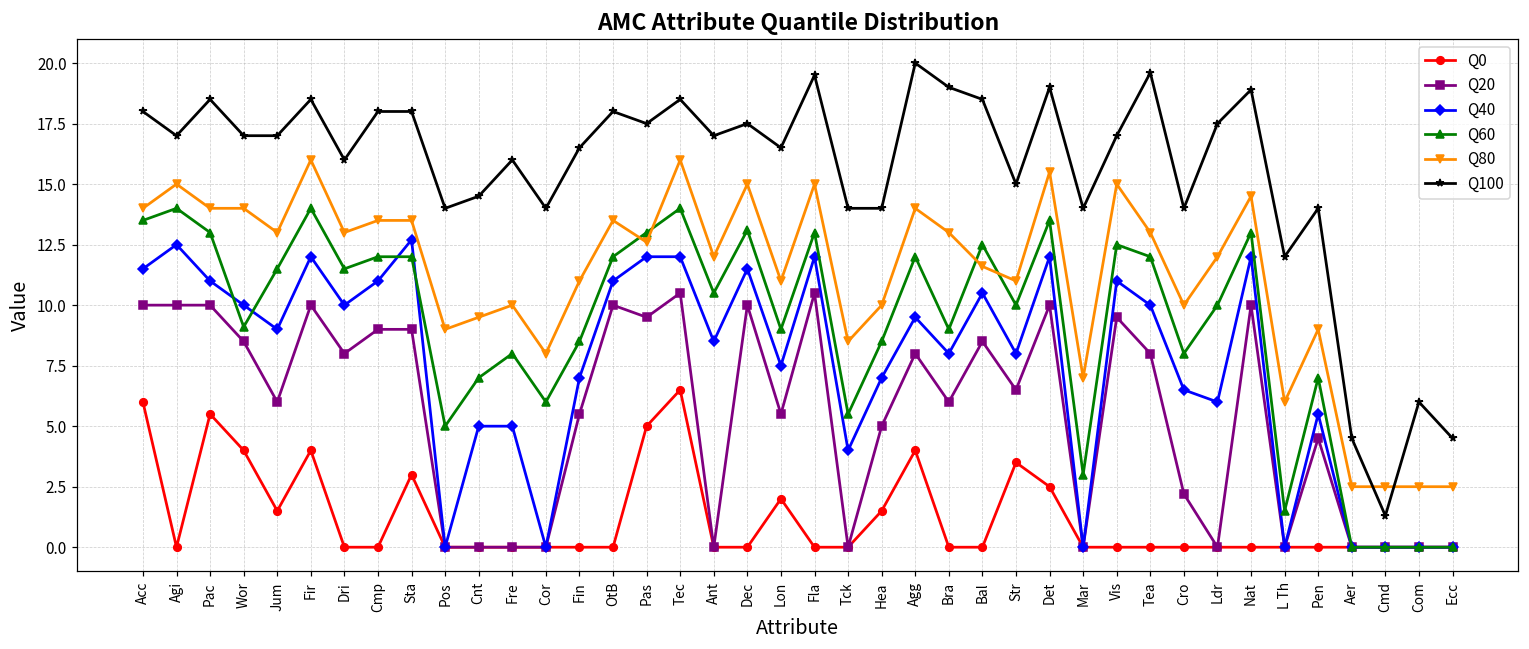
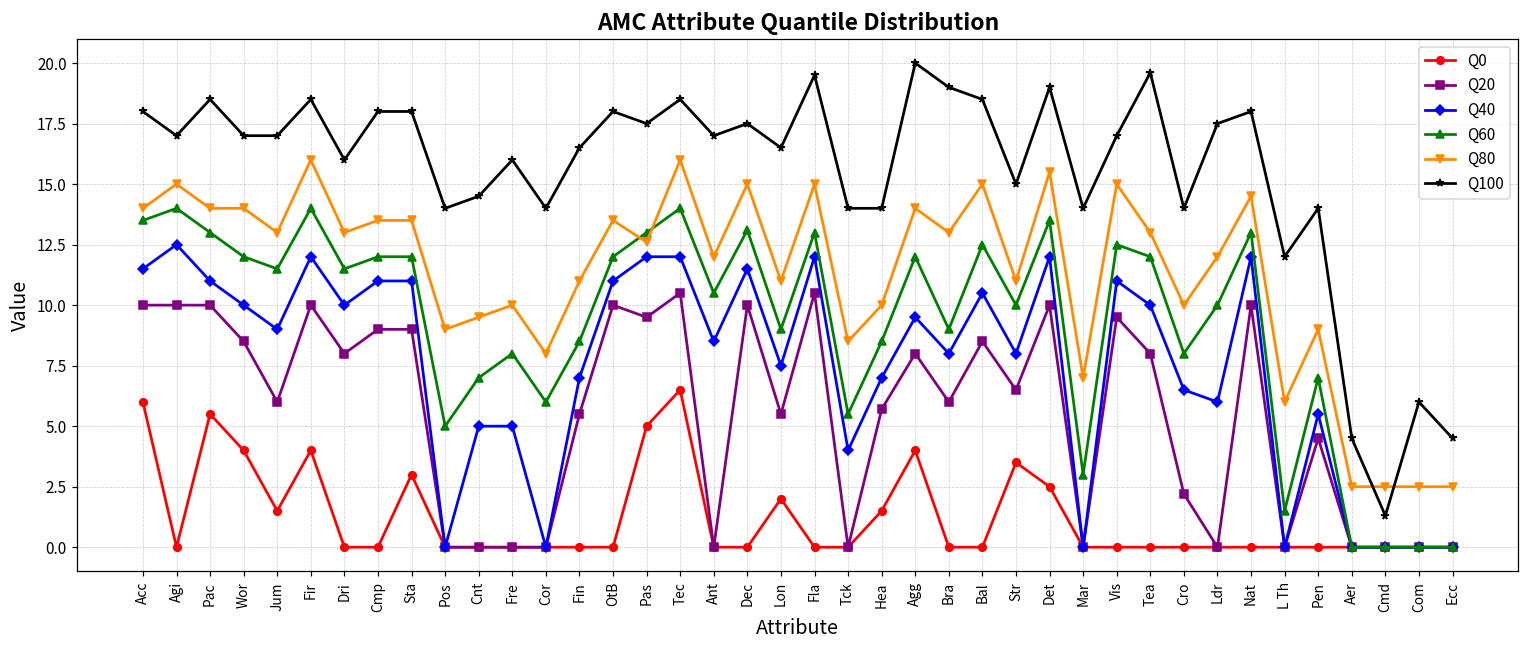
  {
    "Q20": {
      "Acc": 10.0,
      "Agi": 10.0,
      "Pac": 10.0,
      "Wor": 8.5,
      "Jum": 6.0,
      "Fir": 10.0,
      "Dri": 8.0,
      "Cmp": 9.0,
      "Sta": 9.0,
      "Fin": 5.5,
      "OtB": 10.0,
      "Pas": 9.5,
      "Tec": 10.5,
      "Dec": 10.0,
      "Lon": 5.5,
      "Fla": 10.5,
-     "Hea": 5.0,
+     "Hea": 5.7,
      "Agg": 8.0,
      "Bra": 6.0,
      "Bal": 8.5,
      "Str": 6.5,
      "Det": 10.0,
      "Vis": 9.5,
      "Tea": 8.0,
      "Cro": 2.2,
      "Nat": 10.0,
      "Pen": 4.5
    },
    "Q40": {
      "Acc": 11.5,
      "Agi": 12.5,
      "Pac": 11.0,
      "Wor": 10.0,
      "Jum": 9.0,
      "Fir": 12.0,
      "Dri": 10.0,
      "Cmp": 11.0,
-     "Sta": 12.7,
+     "Sta": 11.0,
      "Cnt": 5.0,
      "Fre": 5.0,
      "Fin": 7.0,
      "OtB": 11.0,
      "Pas": 12.0,
      "Tec": 12.0,
      "Ant": 8.5,
      "Dec": 11.5,
      "Lon": 7.5,
      "Fla": 12.0,
      "Tck": 4.0,
      "Hea": 7.0,
      "Agg": 9.5,
      "Bra": 8.0,
      "Bal": 10.5,
      "Str": 8.0,
      "Det": 12.0,
      "Vis": 11.0,
      "Tea": 10.0,
      "Cro": 6.5,
      "Ldr": 6.0,
      "Nat": 12.0,
      "Pen": 5.5
    },
    "Q60": {
      "Acc": 13.5,
      "Agi": 14.0,
      "Pac": 13.0,
-     "Wor": 9.1,
+     "Wor": 12.0,
      "Jum": 11.5,
      "Fir": 14.0,
      "Dri": 11.5,
      "Cmp": 12.0,
      "Sta": 12.0,
      "Pos": 5.0,
      "Cnt": 7.0,
      "Fre": 8.0,
      "Cor": 6.0,
      "Fin": 8.5,
      "OtB": 12.0,
      "Pas": 13.0,
      "Tec": 14.0,
      "Ant": 10.5,
      "Dec": 13.1,
      "Lon": 9.0,
      "Fla": 13.0,
      "Tck": 5.5,
      "Hea": 8.5,
      "Agg": 12.0,
      "Bra": 9.0,
      "Bal": 12.5,
      "Str": 10.0,
      "Det": 13.5,
      "Mar": 3.0,
      "Vis": 12.5,
      "Tea": 12.0,
      "Cro": 8.0,
      "Ldr": 10.0,
      "Nat": 13.0,
      "L Th": 1.5,
      "Pen": 7.0
    },
    "Q80": {
      "Acc": 14.0,
      "Agi": 15.0,
      "Pac": 14.0,
      "Wor": 14.0,
      "Jum": 13.0,
      "Fir": 16.0,
      "Dri": 13.0,
      "Cmp": 13.5,
      "Sta": 13.5,
      "Pos": 9.0,
      "Cnt": 9.5,
      "Fre": 10.0,
      "Cor": 8.0,
      "Fin": 11.0,
      "OtB": 13.5,
      "Pas": 12.6,
      "Tec": 16.0,
      "Ant": 12.0,
      "Dec": 15.0,
      "Lon": 11.0,
      "Fla": 15.0,
      "Tck": 8.5,
      "Hea": 10.0,
      "Agg": 14.0,
      "Bra": 13.0,
-     "Bal": 11.6,
+     "Bal": 15.0,
      "Str": 11.0,
      "Det": 15.5,
      "Mar": 7.0,
      "Vis": 15.0,
      "Tea": 13.0,
      "Cro": 10.0,
      "Ldr": 12.0,
      "Nat": 14.5,
      "L Th": 6.0,
      "Pen": 9.0,
      "Aer": 2.5,
      "Cmd": 2.5,
      "Com": 2.5,
      "Ecc": 2.5
    },
    "Q100": {
      "Acc": 18.0,
      "Agi": 17.0,
      "Pac": 18.5,
      "Wor": 17.0,
      "Jum": 17.0,
      "Fir": 18.5,
      "Dri": 16.0,
      "Cmp": 18.0,
      "Sta": 18.0,
      "Pos": 14.0,
      "Cnt": 14.5,
      "Fre": 16.0,
      "Cor": 14.0,
      "Fin": 16.5,
      "OtB": 18.0,
      "Pas": 17.5,
      "Tec": 18.5,
      "Ant": 17.0,
      "Dec": 17.5,
      "Lon": 16.5,
      "Fla": 19.5,
      "Tck": 14.0,
      "Hea": 14.0,
      "Agg": 20.0,
      "Bra": 19.0,
      "Bal": 18.5,
      "Str": 15.0,
      "Det": 19.0,
      "Mar": 14.0,
      "Vis": 17.0,
      "Tea": 19.6,
      "Cro": 14.0,
      "Ldr": 17.5,
-     "Nat": 18.9,
+     "Nat": 18.0,
      "L Th": 12.0,
      "Pen": 14.0,
      "Aer": 4.5,
      "Cmd": 1.3,
      "Com": 6.0,
      "Ecc": 4.5
    }
  }
